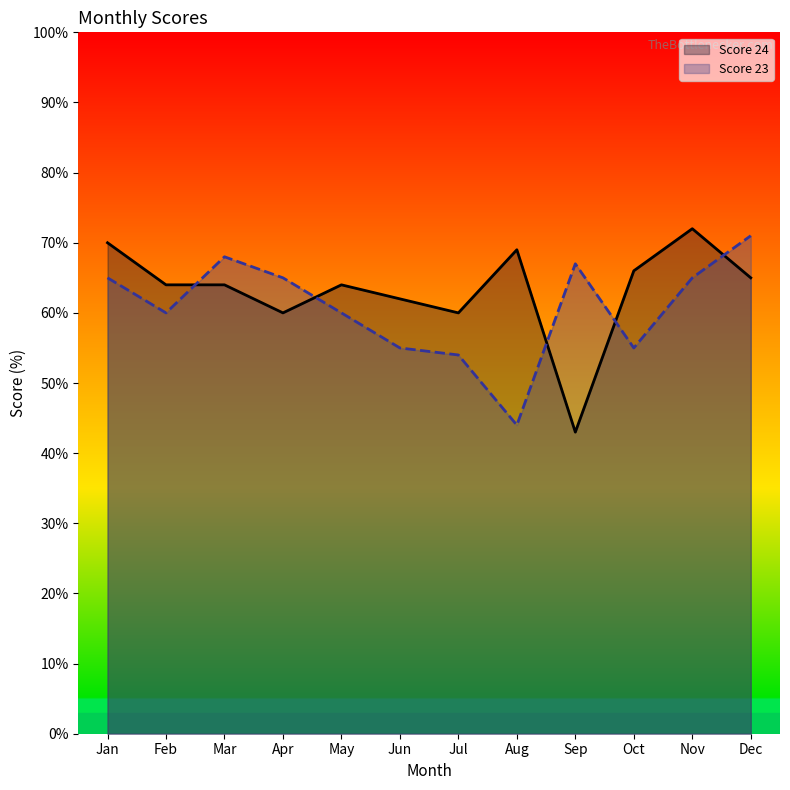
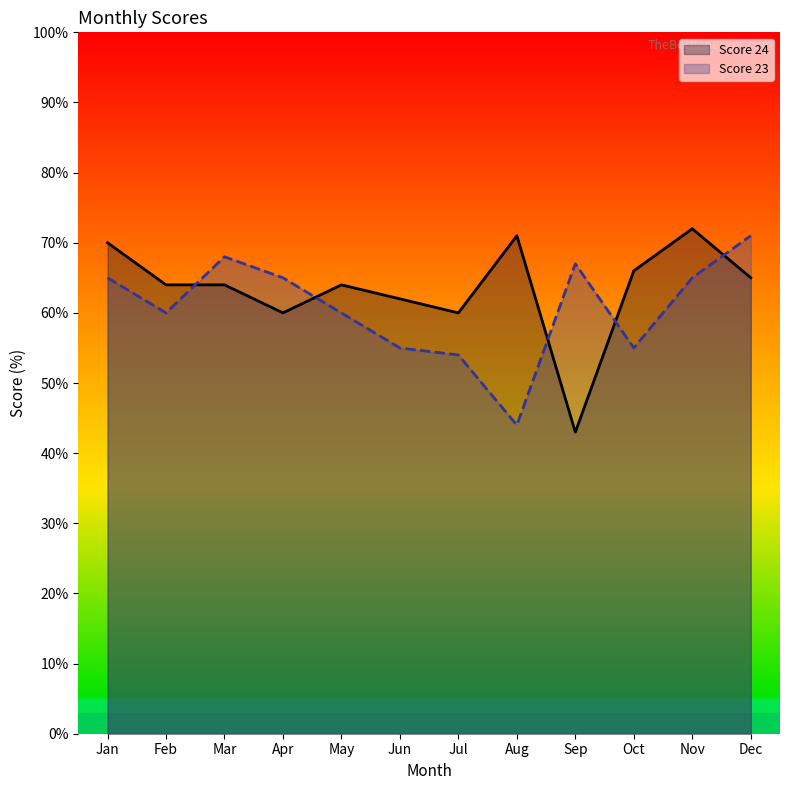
  {
    "Score 24": {
      "Jan": "70%",
      "Feb": "64%",
      "Mar": "64%",
      "Apr": "60%",
      "May": "64%",
      "Jun": "62%",
      "Jul": "60%",
-     "Aug": "69%",
+     "Aug": "71%",
      "Sep": "43%",
      "Oct": "66%",
      "Nov": "72%",
      "Dec": "65%"
    },
    "Score 23": {
      "Jan": "65%",
      "Feb": "60%",
      "Mar": "68%",
      "Apr": "65%",
      "May": "60%",
      "Jun": "55%",
      "Jul": "54%",
      "Aug": "44%",
      "Sep": "67%",
      "Oct": "55%",
      "Nov": "65%",
      "Dec": "71%"
    }
  }
